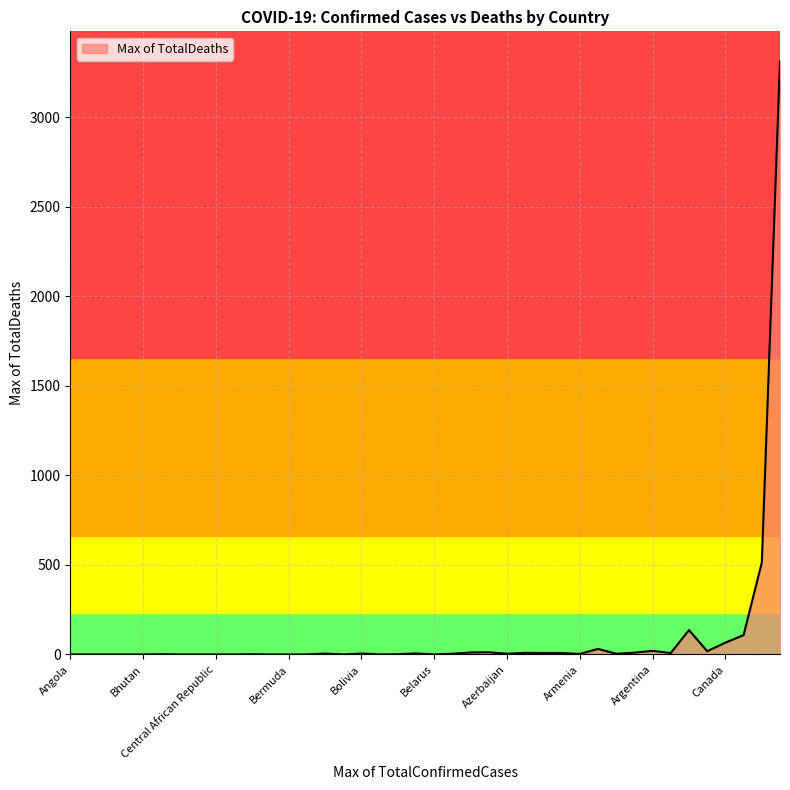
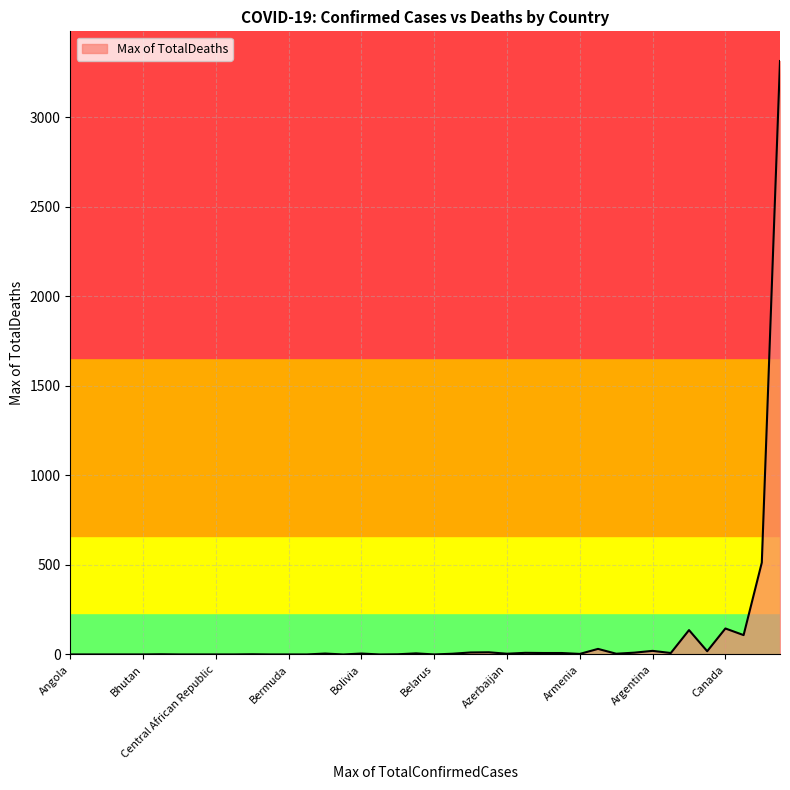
  {
    "Angola": 0,
    "Azerbaijan": 0,
    "Armenia": 0,
-   "Canada": 70
+   "Canada": 150
  }
